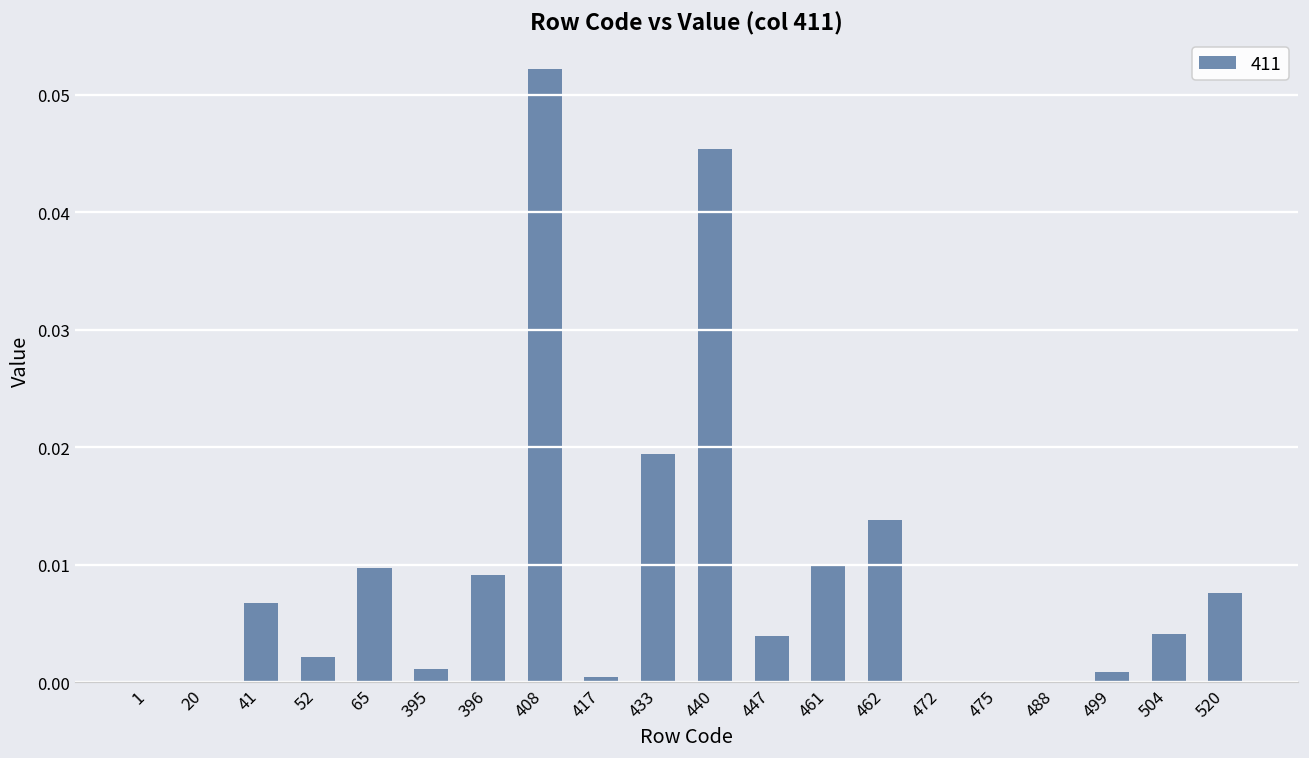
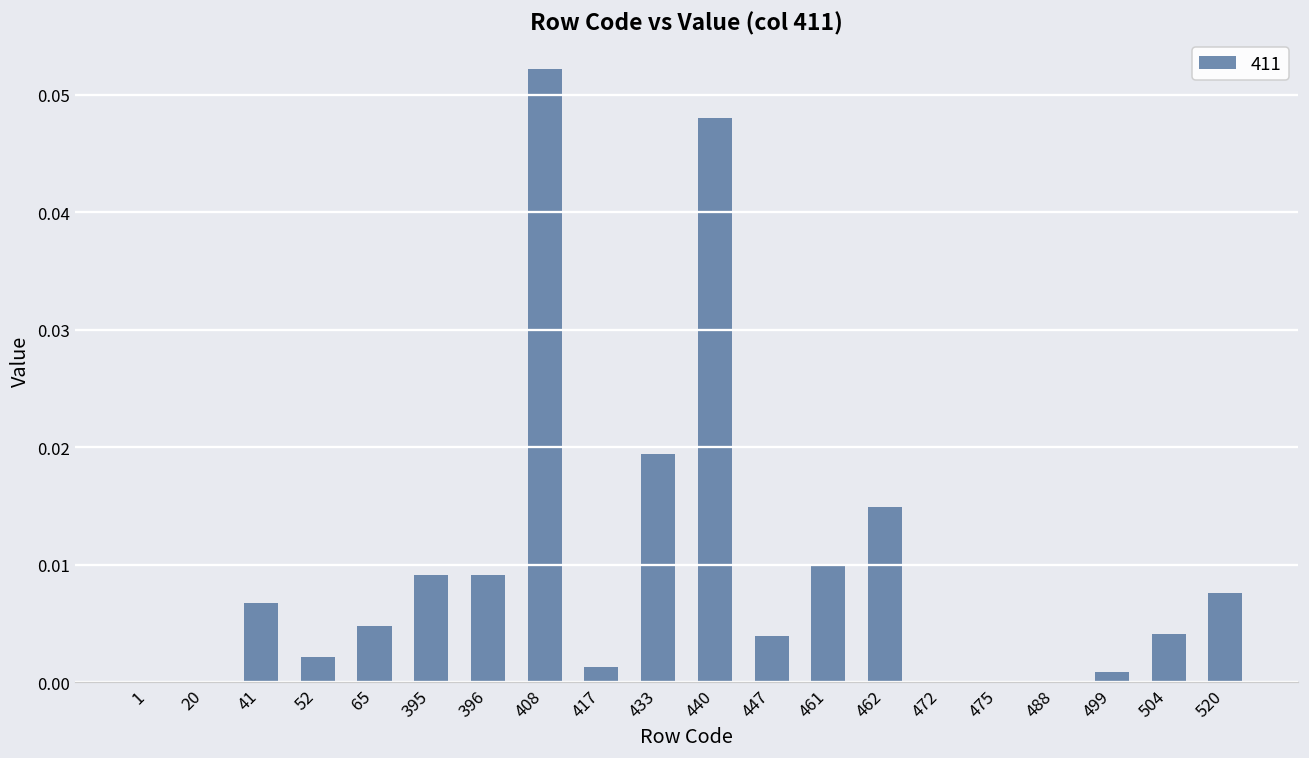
  {
    "41": 0.0068,
    "52": 0.0022,
-   "65": 0.0098,
-   "395": 0.0012,
+   "65": 0.0048,
+   "395": 0.0091,
    "396": 0.0091,
    "408": 0.0522,
-   "417": 0.0005,
+   "417": 0.0013,
    "433": 0.0194,
-   "440": 0.0454,
+   "440": 0.0481,
    "447": 0.0040,
    "461": 0.0100,
-   "462": 0.0138,
+   "462": 0.0149,
    "472": 0.0000,
    "475": 0.0000,
    "499": 0.0009,
    "504": 0.0041,
    "520": 0.0076
  }
